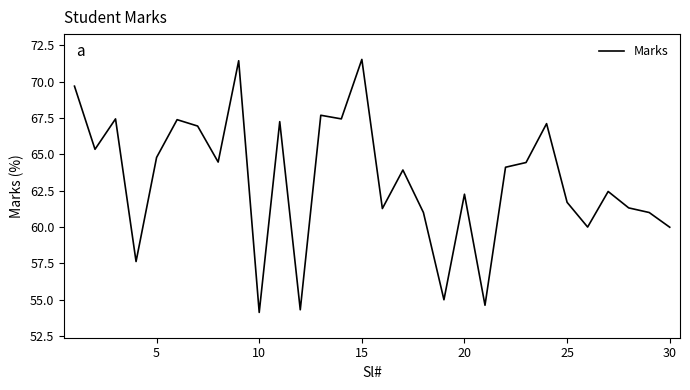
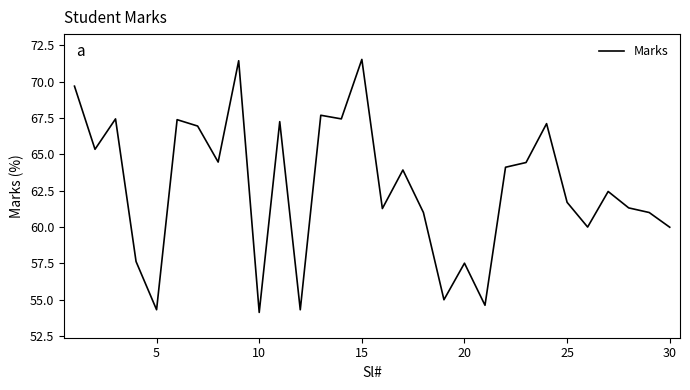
  {
-   "5": 64.8,
+   "5": 54.3,
    "10": 54.1,
    "15": 71.5,
-   "20": 62.3,
+   "20": 57.5,
    "25": 61.7,
    "30": 60.0
  }
